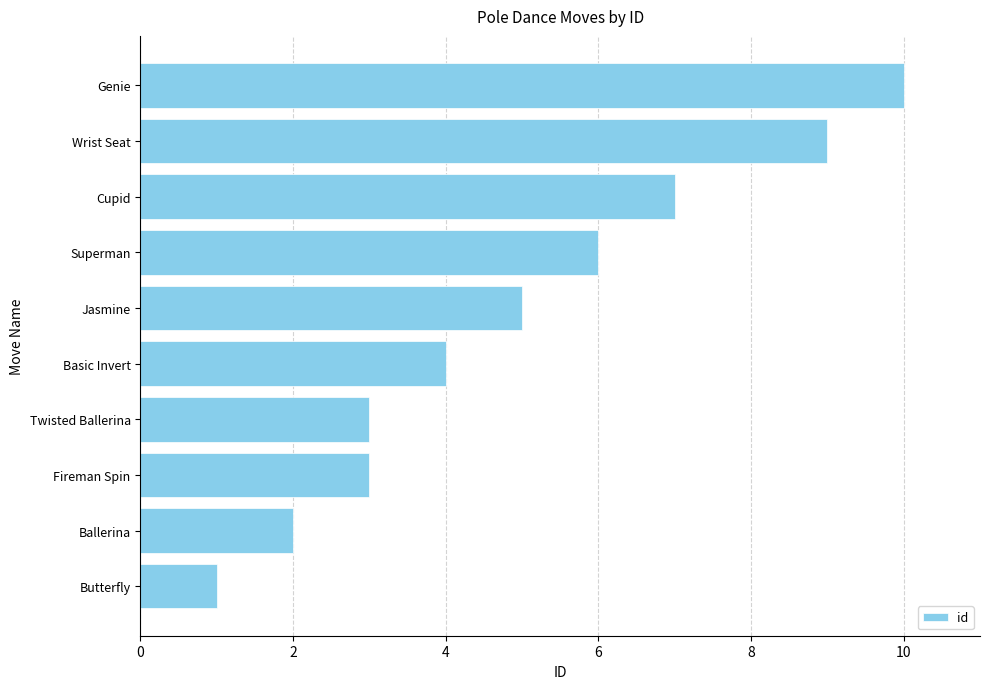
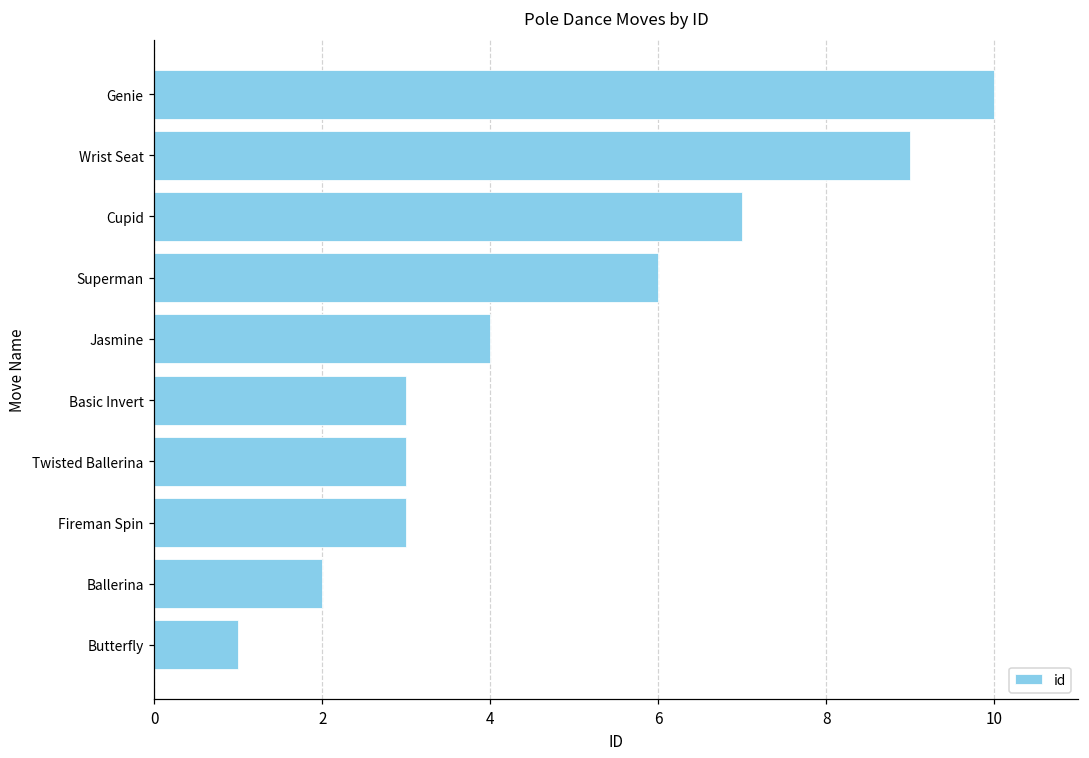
  {
    "Genie": 10,
    "Wrist Seat": 9,
    "Cupid": 7,
    "Superman": 6,
-   "Jasmine": 5,
-   "Basic Invert": 4,
+   "Jasmine": 4,
+   "Basic Invert": 3,
    "Twisted Ballerina": 3,
    "Fireman Spin": 3,
    "Ballerina": 2,
    "Butterfly": 1
  }
